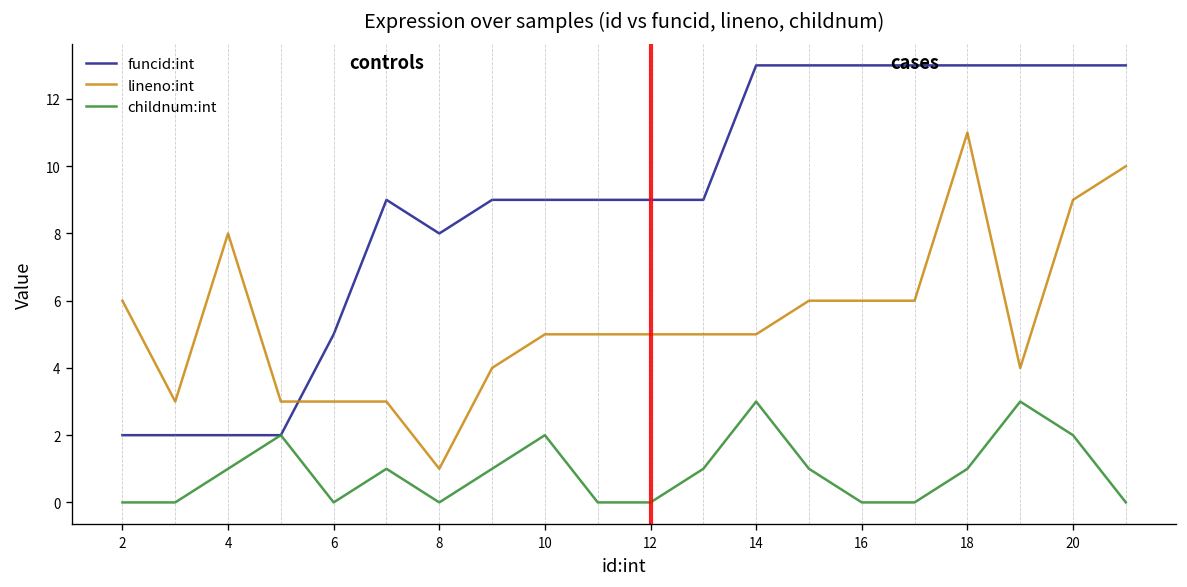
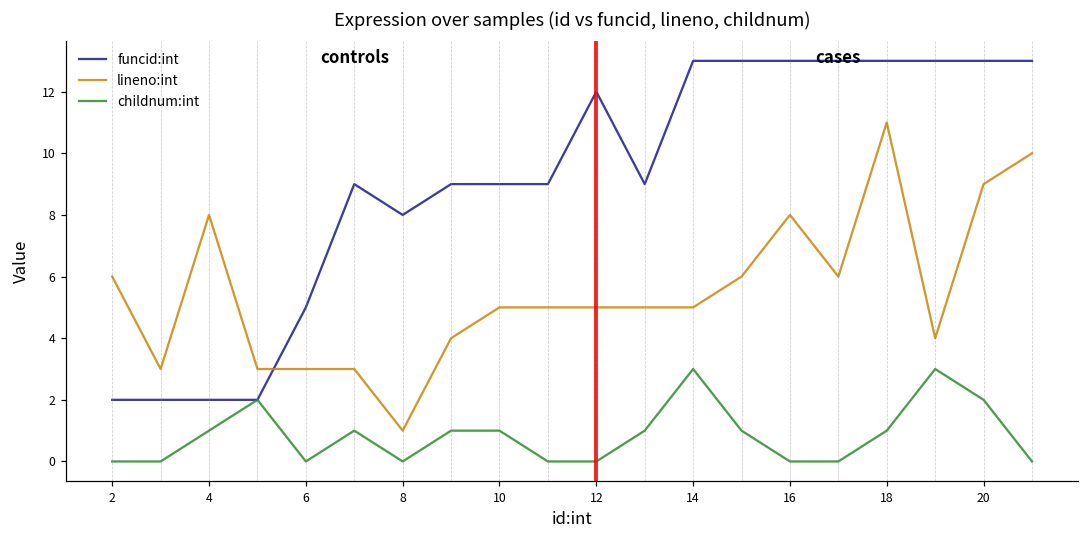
  {
    "funcid:int": {
      "2": 2,
      "4": 2,
      "6": 5,
      "8": 8,
      "10": 9,
-     "12": 9,
+     "12": 12,
      "14": 13,
      "16": 13,
      "18": 13,
      "20": 13
    },
    "lineno:int": {
      "2": 6,
      "4": 8,
      "6": 3,
      "8": 1,
      "10": 5,
      "12": 5,
      "14": 5,
-     "16": 6,
+     "16": 8,
      "18": 11,
      "20": 9
    },
    "childnum:int": {
      "2": 0,
      "4": 1,
      "6": 0,
      "8": 0,
-     "10": 2,
+     "10": 1,
      "12": 0,
      "14": 3,
      "16": 0,
      "18": 1,
      "20": 2
    }
  }
